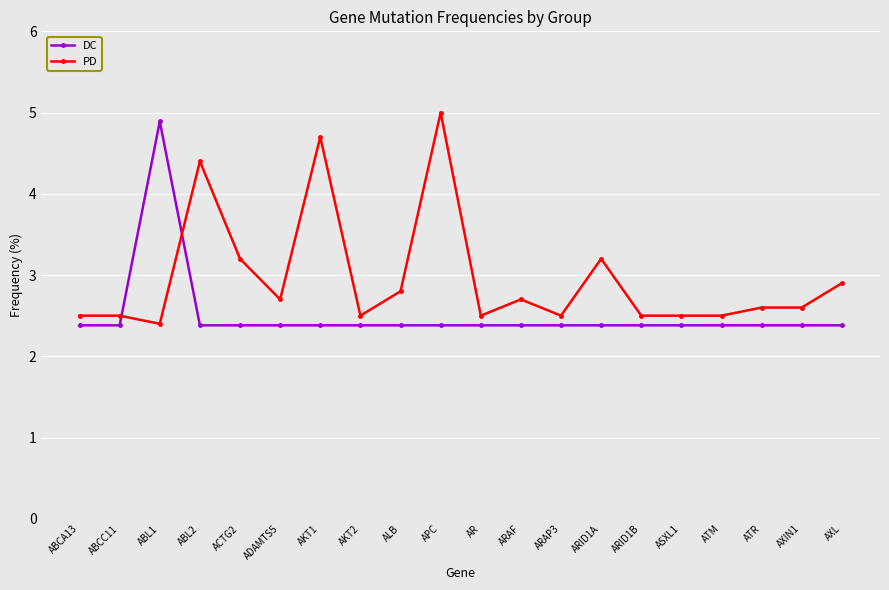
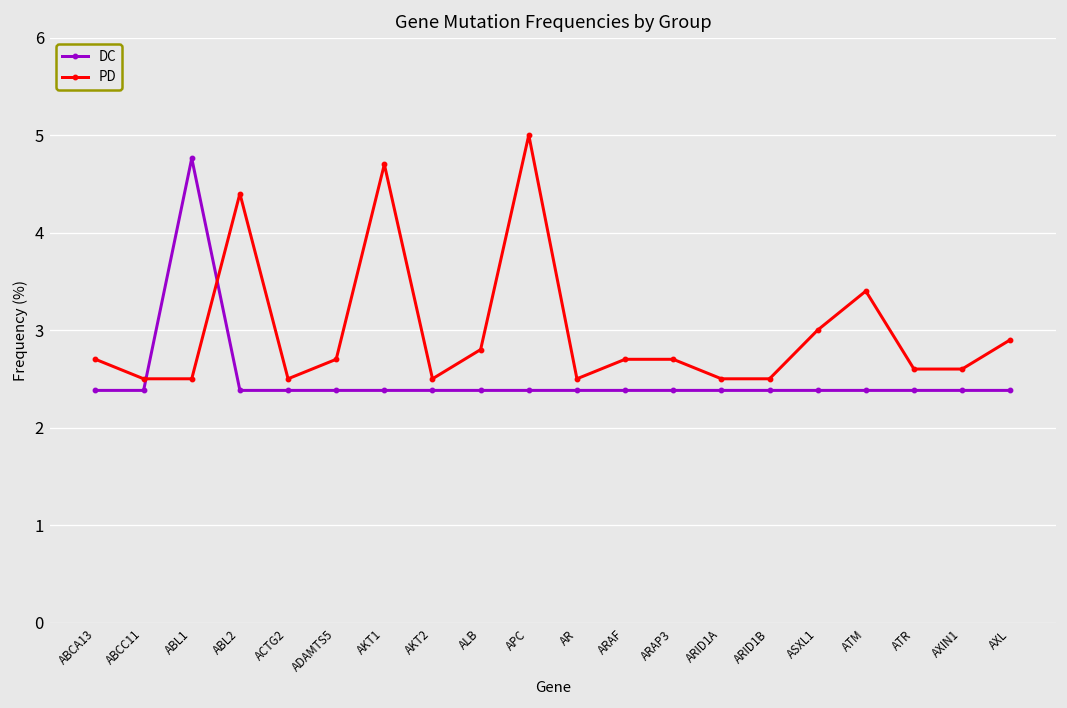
  {
    "DC": {
      "ABCA13": 2.4,
      "ABCC11": 2.4,
-     "ABL1": 4.9,
+     "ABL1": 4.8,
      "ABL2": 2.4,
      "ACTG2": 2.4,
      "ADAMTS5": 2.4,
      "AKT1": 2.4,
      "AKT2": 2.4,
      "ALB": 2.4,
      "APC": 2.4,
      "AR": 2.4,
      "ARAF": 2.4,
      "ARAP3": 2.4,
      "ARID1A": 2.4,
      "ARID1B": 2.4,
      "ASXL1": 2.4,
      "ATM": 2.4,
      "ATR": 2.4,
      "AXIN1": 2.4,
      "AXL": 2.4
    },
    "PD": {
-     "ABCA13": 2.5,
+     "ABCA13": 2.7,
      "ABCC11": 2.5,
-     "ABL1": 2.4,
+     "ABL1": 2.5,
      "ABL2": 4.4,
-     "ACTG2": 3.2,
+     "ACTG2": 2.5,
      "ADAMTS5": 2.7,
      "AKT1": 4.7,
      "AKT2": 2.5,
      "ALB": 2.8,
      "APC": 5.0,
      "AR": 2.5,
      "ARAF": 2.7,
-     "ARAP3": 2.5,
-     "ARID1A": 3.2,
+     "ARAP3": 2.7,
+     "ARID1A": 2.5,
      "ARID1B": 2.5,
-     "ASXL1": 2.5,
-     "ATM": 2.5,
+     "ASXL1": 3.0,
+     "ATM": 3.4,
      "ATR": 2.6,
      "AXIN1": 2.6,
      "AXL": 2.9
    }
  }
